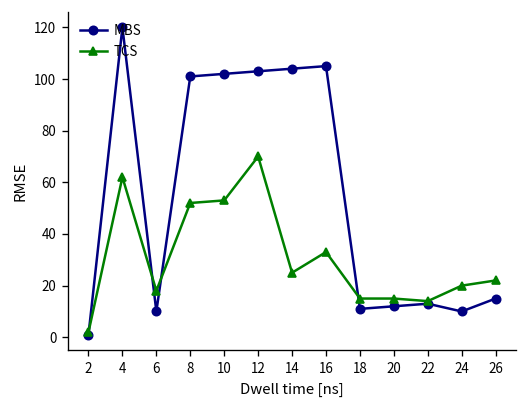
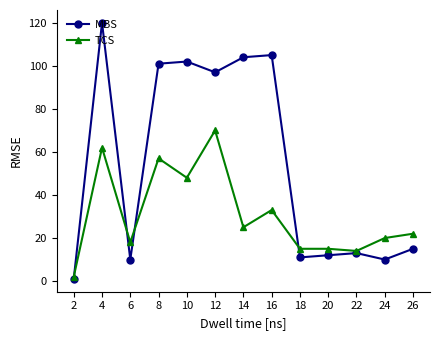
  {
    "MBS": {
      "4": 120,
      "6": 10,
      "8": 101,
      "10": 102,
-     "12": 103,
+     "12": 97,
      "14": 104,
      "16": 105,
      "18": 11,
      "20": 12,
      "24": 10,
      "26": 15
    },
    "TCS": {
      "4": 62,
      "6": 18,
-     "8": 52,
-     "10": 53,
+     "8": 57,
+     "10": 48,
      "12": 70,
      "14": 25,
      "16": 33,
      "18": 15,
      "20": 15,
      "24": 20,
      "26": 22
    }
  }
